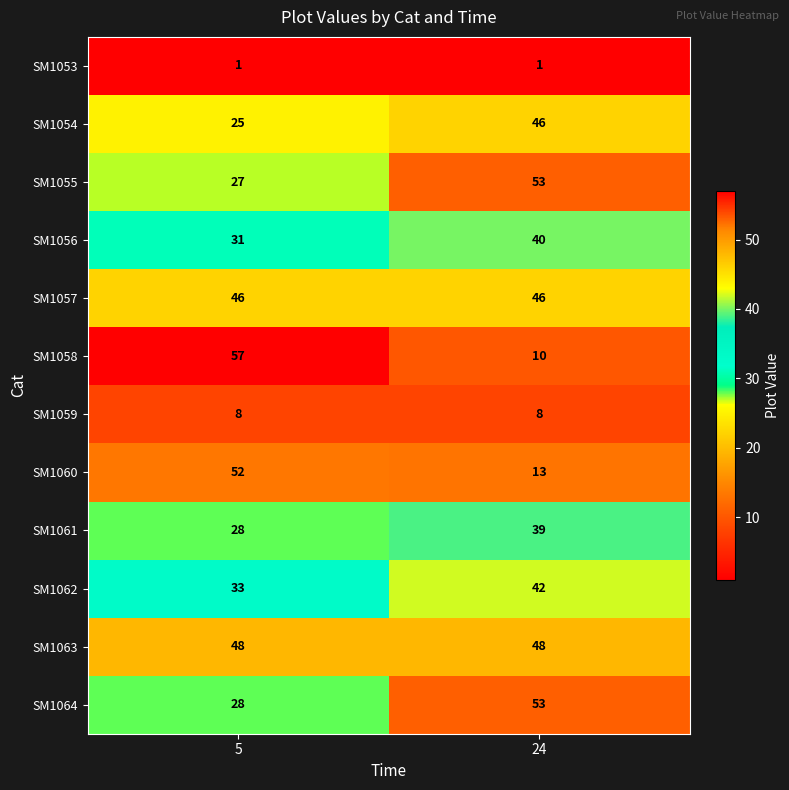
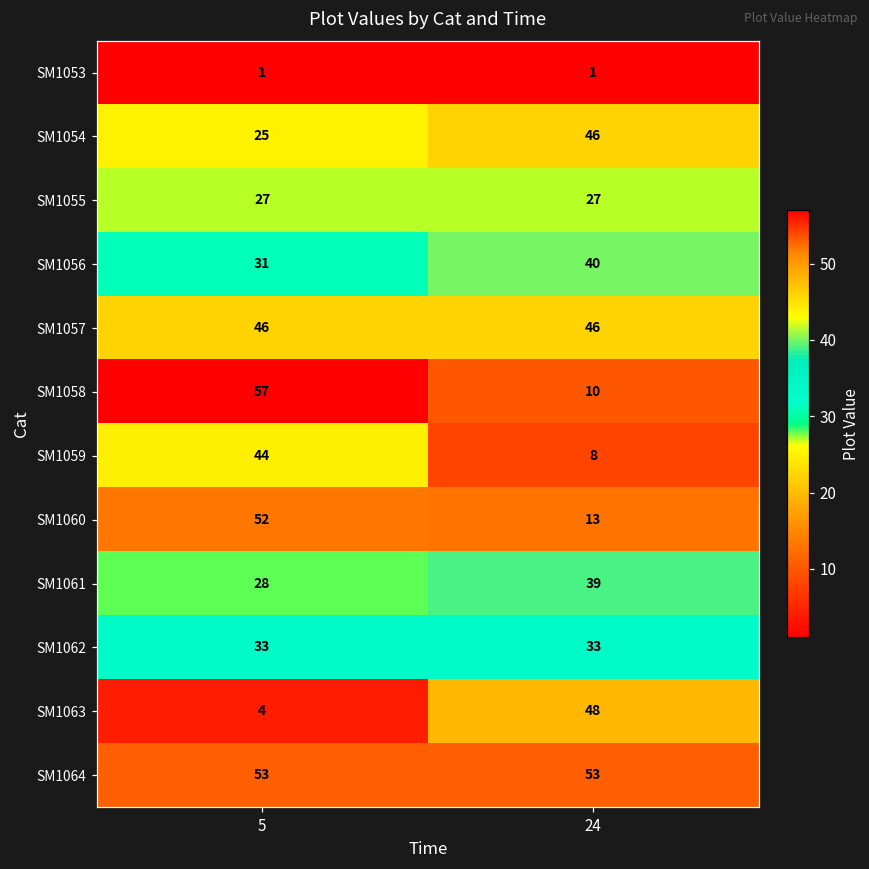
  {
    "SM1053": {
      "5": 1,
      "24": 1
    },
    "SM1054": {
      "5": 25,
      "24": 46
    },
    "SM1055": {
      "5": 27,
-     "24": 53
+     "24": 27
    },
    "SM1056": {
      "5": 31,
      "24": 40
    },
    "SM1057": {
      "5": 46,
      "24": 46
    },
    "SM1058": {
      "5": 57,
      "24": 10
    },
    "SM1059": {
-     "5": 8,
+     "5": 44,
      "24": 8
    },
    "SM1060": {
      "5": 52,
      "24": 13
    },
    "SM1061": {
      "5": 28,
      "24": 39
    },
    "SM1062": {
      "5": 33,
-     "24": 42
+     "24": 33
    },
    "SM1063": {
-     "5": 48,
+     "5": 4,
      "24": 48
    },
    "SM1064": {
-     "5": 28,
+     "5": 53,
      "24": 53
    }
  }
